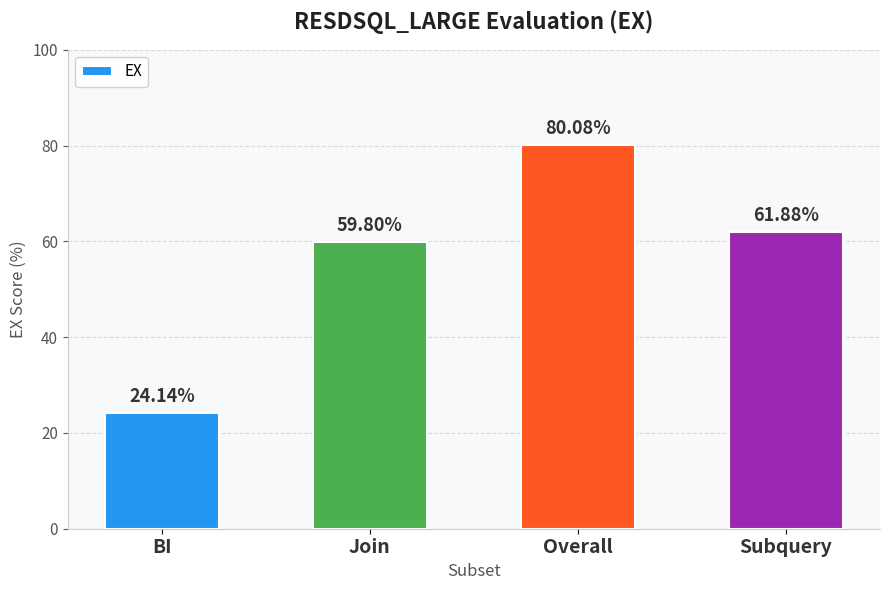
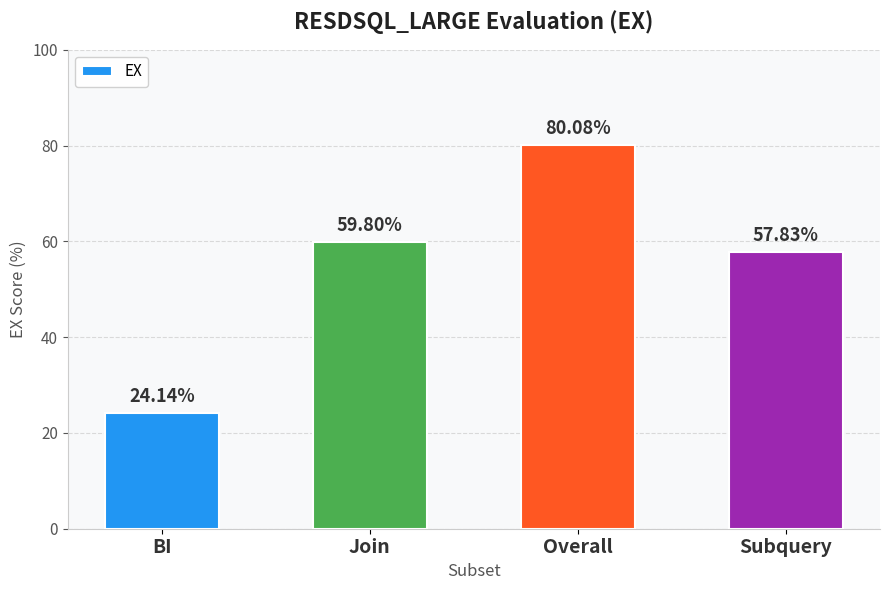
  {
    "BI": "24.14%",
    "Join": "59.80%",
    "Overall": "80.08%",
-   "Subquery": "61.88%"
+   "Subquery": "57.83%"
  }
